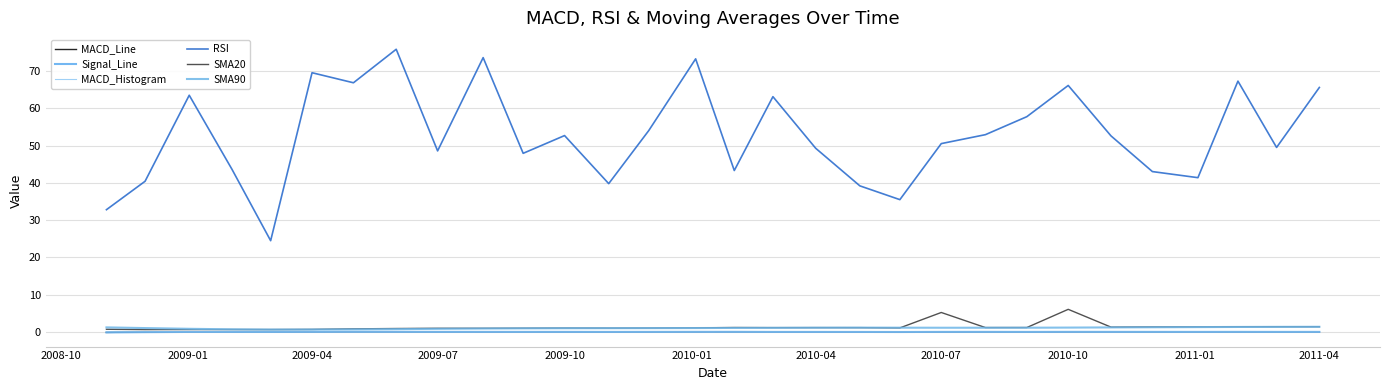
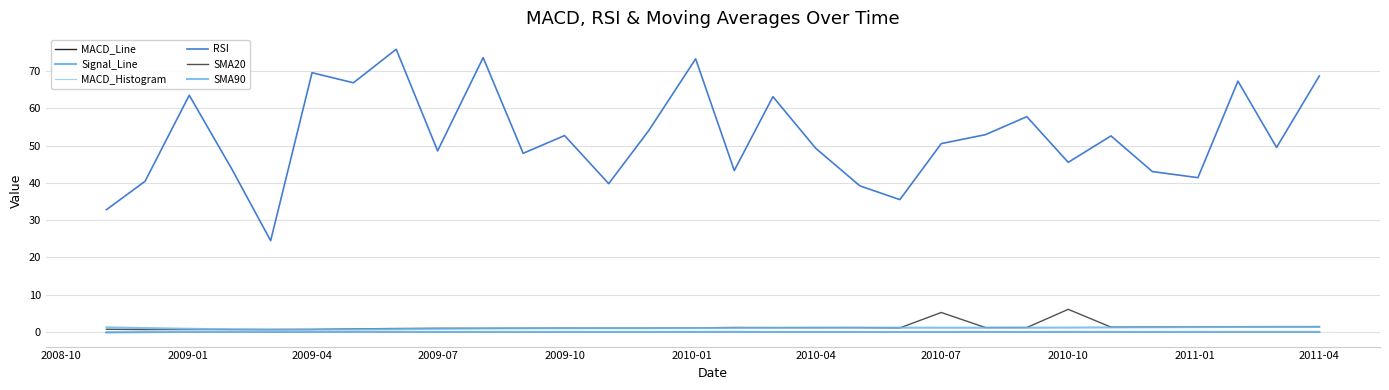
  {
    "RSI": {
      "2009-04": 70,
      "2009-07": 49,
      "2009-10": 53,
      "2010-04": 49,
      "2010-07": 51,
-     "2010-10": 66,
-     "2011-04": 66
+     "2010-10": 46,
+     "2011-04": 69
    },
    "SMA20": {
      "2010-07": 5,
      "2010-10": 6
    }
  }
